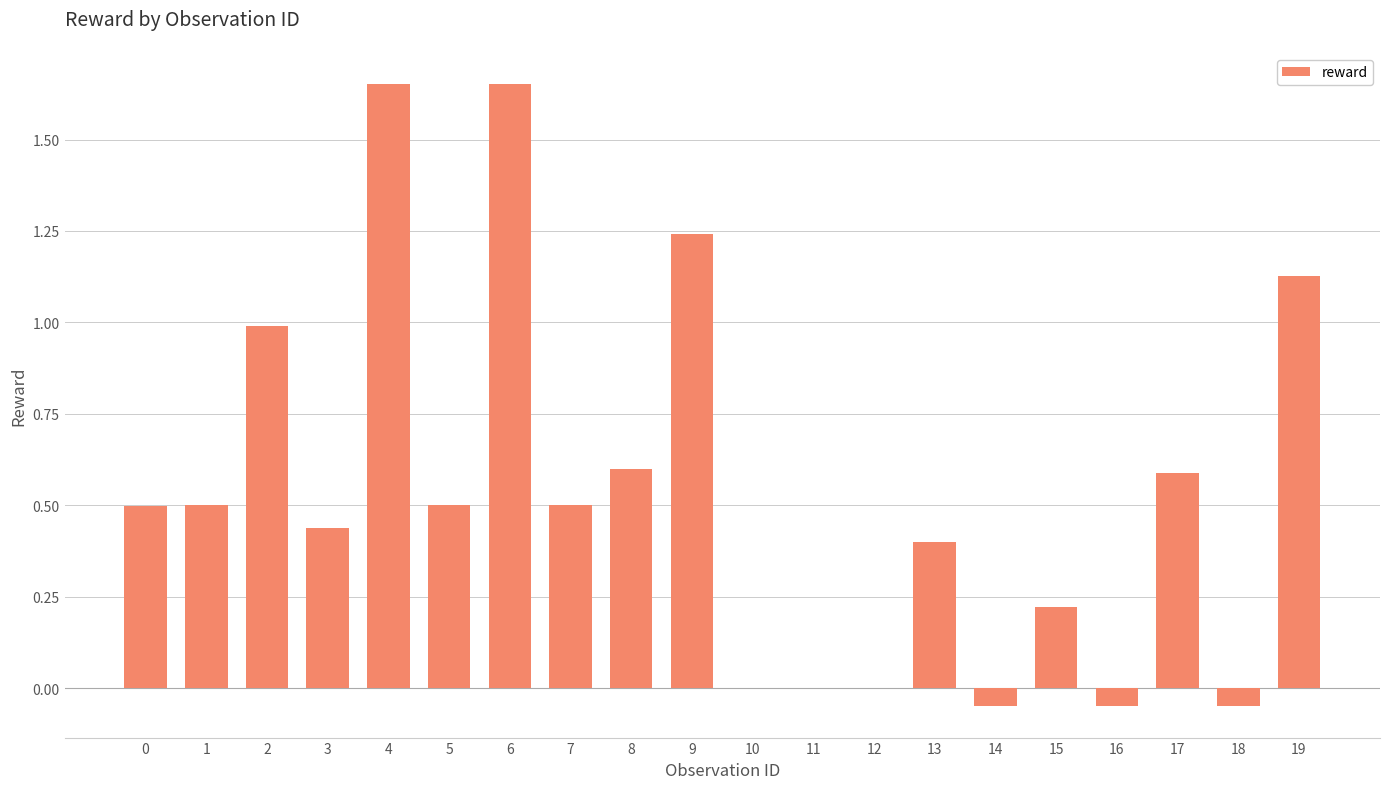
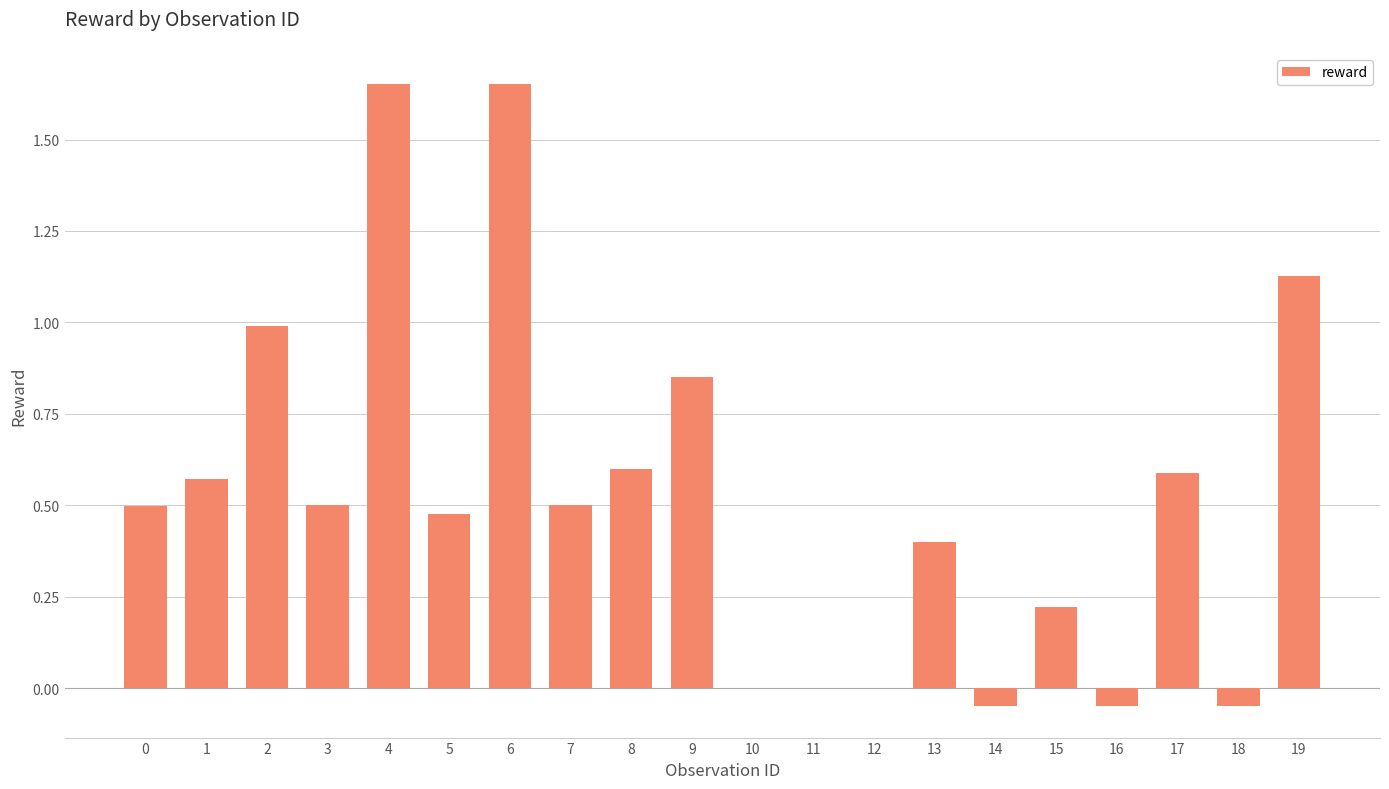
  {
    "0": 0.50,
-   "1": 0.50,
+   "1": 0.57,
    "2": 0.99,
-   "3": 0.44,
+   "3": 0.50,
    "4": 1.65,
-   "5": 0.50,
+   "5": 0.48,
    "6": 1.65,
    "7": 0.50,
    "8": 0.60,
-   "9": 1.24,
+   "9": 0.85,
    "13": 0.40,
    "14": -0.05,
    "15": 0.22,
    "16": -0.05,
    "17": 0.59,
    "18": -0.05,
    "19": 1.13
  }
